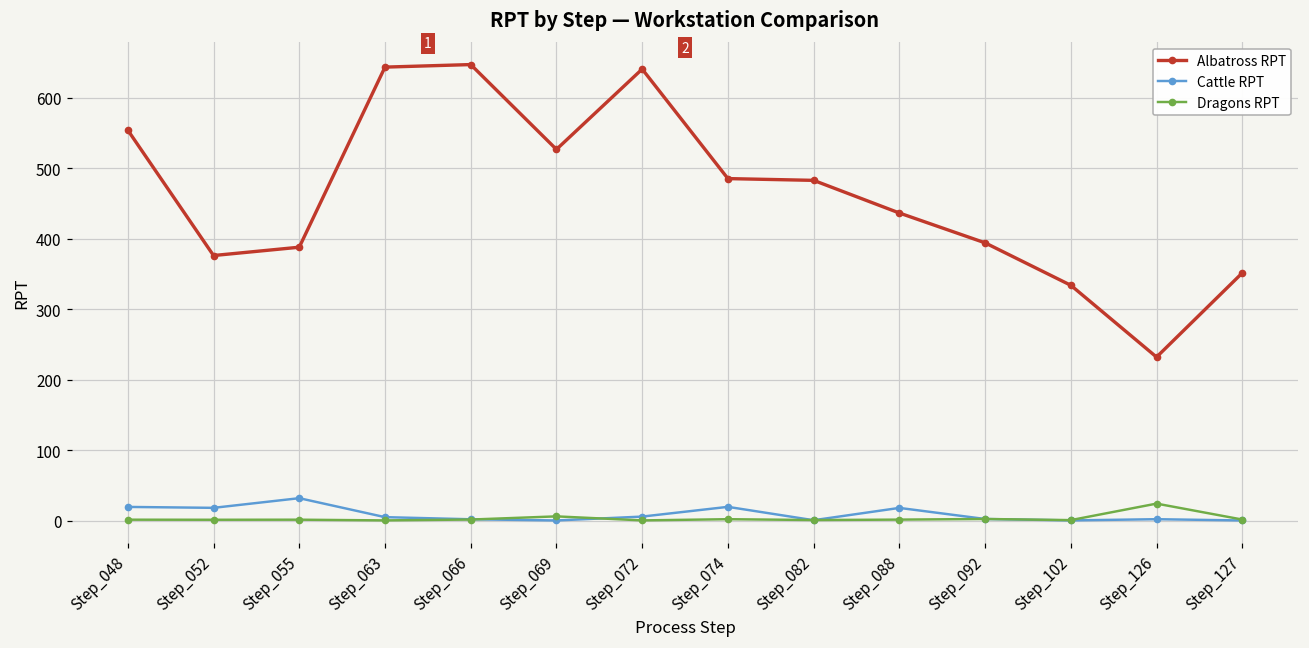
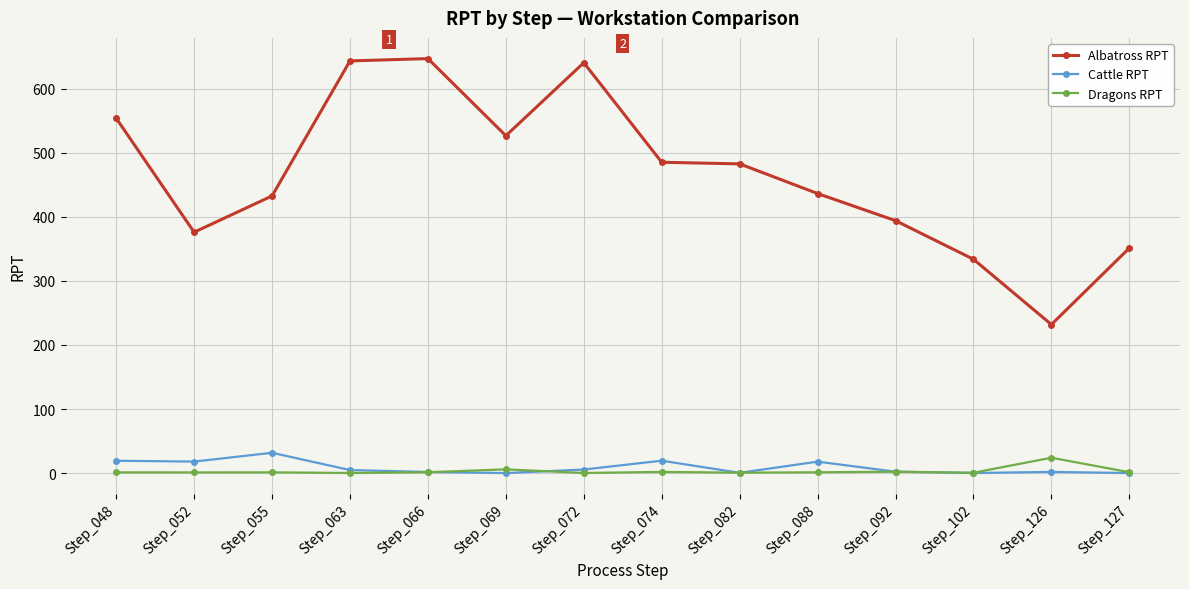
  {
    "Albatross RPT": {
      "Step_048": 550,
      "Step_052": 380,
-     "Step_055": 390,
+     "Step_055": 430,
      "Step_063": 640,
      "Step_066": 650,
      "Step_069": 530,
      "Step_072": 640,
      "Step_074": 490,
      "Step_082": 480,
      "Step_088": 440,
      "Step_092": 390,
      "Step_102": 330,
      "Step_126": 230,
      "Step_127": 350
    },
    "Cattle RPT": {
      "Step_048": 20,
      "Step_052": 20,
      "Step_055": 30,
      "Step_063": 0,
      "Step_069": 0,
      "Step_072": 10,
      "Step_074": 20,
      "Step_088": 20,
      "Step_126": 0
    },
    "Dragons RPT": {
      "Step_048": 0,
      "Step_052": 0,
      "Step_055": 0,
      "Step_063": 0,
      "Step_069": 10,
      "Step_072": 0,
      "Step_074": 0,
      "Step_088": 0,
      "Step_126": 20
    }
  }
